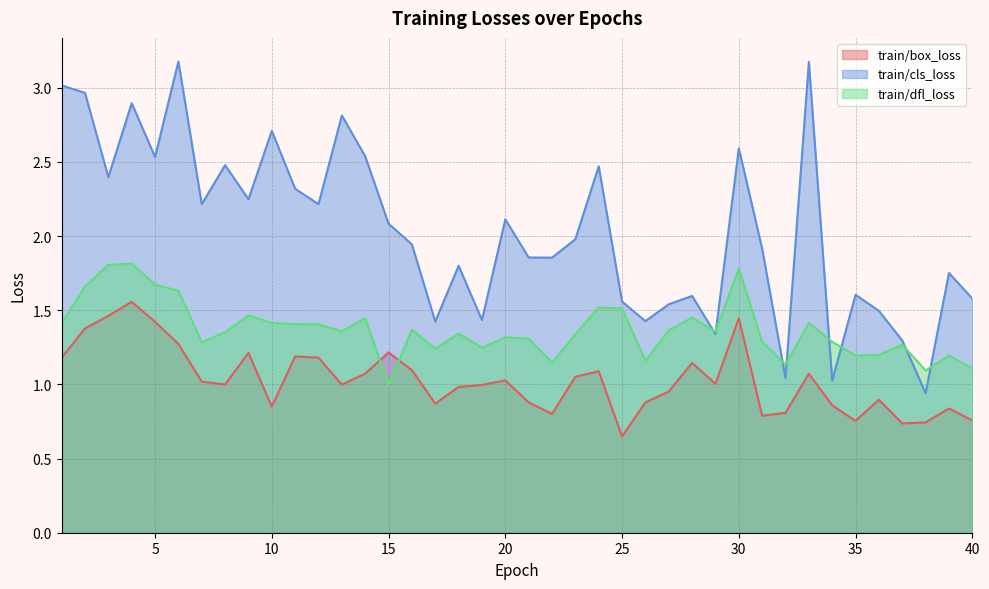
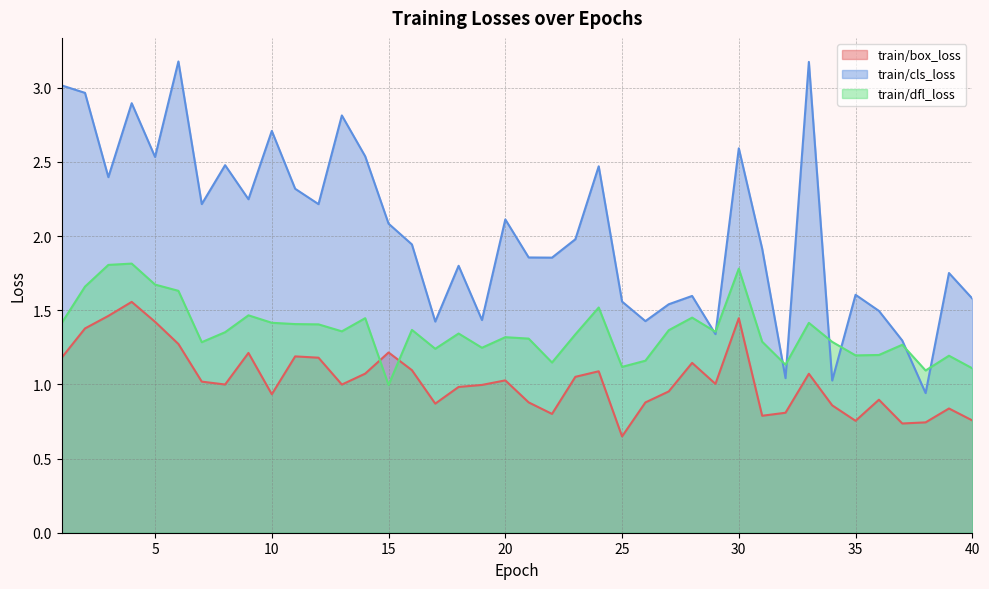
  {
    "train/box_loss": {
      "5": 1.42,
-     "10": 0.85,
+     "10": 0.93,
      "15": 1.21,
      "20": 1.03,
      "25": 0.65,
      "30": 1.45,
      "35": 0.75,
      "40": 0.76
    },
    "train/cls_loss": {
      "5": 2.53,
      "10": 2.71,
      "15": 2.08,
      "20": 2.11,
      "25": 1.56,
      "30": 2.59,
      "35": 1.60,
      "40": 1.58
    },
    "train/dfl_loss": {
      "5": 1.67,
      "10": 1.42,
      "15": 1.00,
      "20": 1.32,
-     "25": 1.51,
+     "25": 1.12,
      "30": 1.78,
      "35": 1.20,
      "40": 1.11
    }
  }
